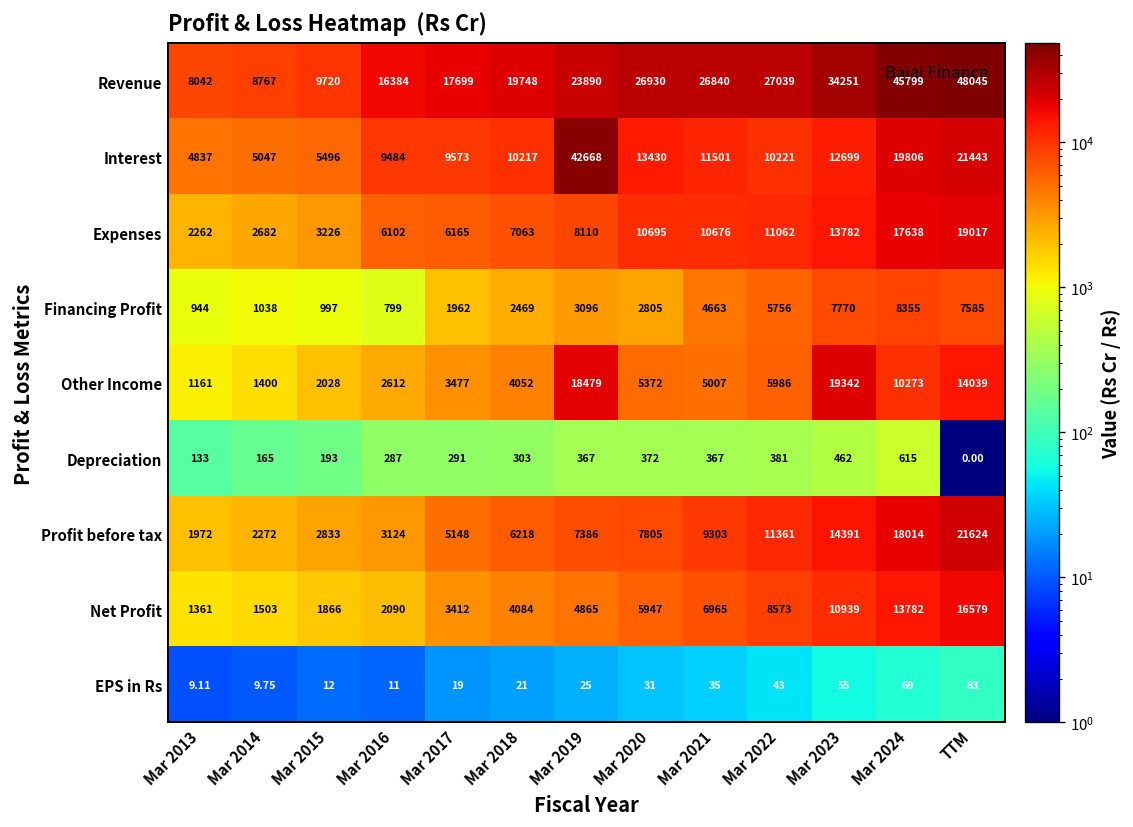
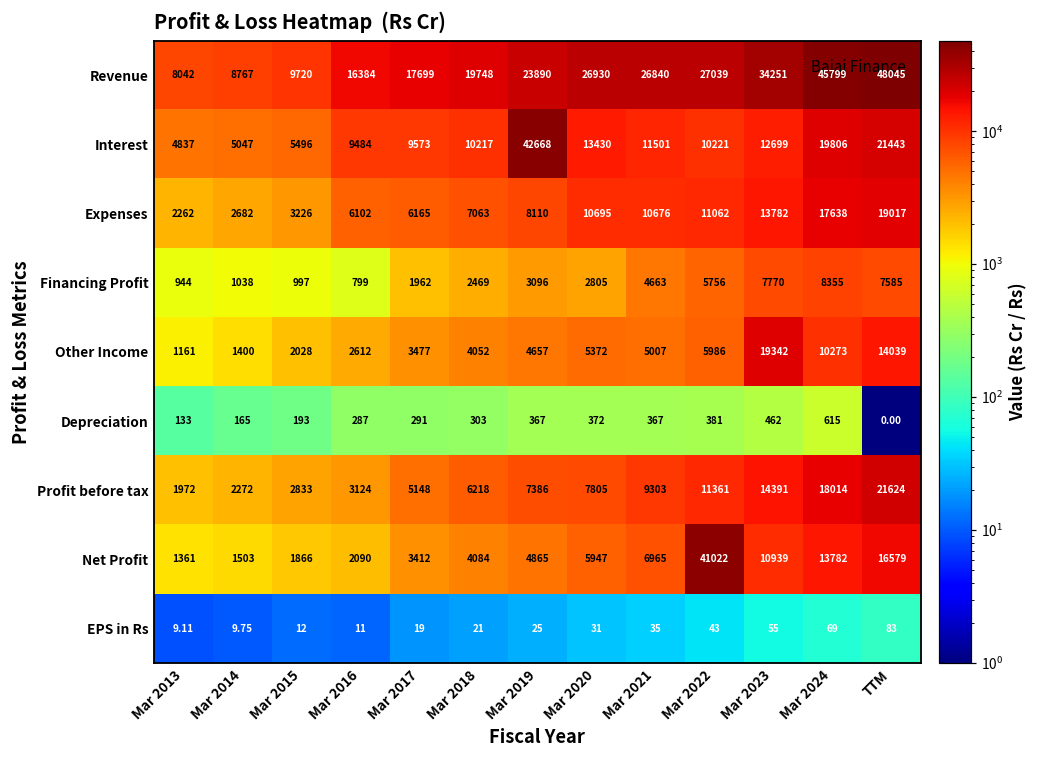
  {
    "Revenue": {
      "Mar 2013": 8042,
      "Mar 2014": 8767,
      "Mar 2015": 9720,
      "Mar 2016": 16384,
      "Mar 2017": 17699,
      "Mar 2018": 19748,
      "Mar 2019": 23890,
      "Mar 2020": 26930,
      "Mar 2021": 26840,
      "Mar 2022": 27039,
      "Mar 2023": 34251
    },
    "Interest": {
      "Mar 2013": 4837,
      "Mar 2014": 5047,
      "Mar 2015": 5496,
      "Mar 2016": 9484,
      "Mar 2017": 9573,
      "Mar 2018": 10217,
      "Mar 2019": 42668,
      "Mar 2020": 13430,
      "Mar 2021": 11501,
      "Mar 2022": 10221,
      "Mar 2023": 12699,
      "Mar 2024": 19806,
      "TTM": 21443
    },
    "Expenses": {
      "Mar 2013": 2262,
      "Mar 2014": 2682,
      "Mar 2015": 3226,
      "Mar 2016": 6102,
      "Mar 2017": 6165,
      "Mar 2018": 7063,
      "Mar 2019": 8110,
      "Mar 2020": 10695,
      "Mar 2021": 10676,
      "Mar 2022": 11062,
      "Mar 2023": 13782,
      "Mar 2024": 17638,
      "TTM": 19017
    },
    "Financing Profit": {
      "Mar 2013": 944,
      "Mar 2014": 1038,
      "Mar 2015": 997,
      "Mar 2016": 799,
      "Mar 2017": 1962,
      "Mar 2018": 2469,
      "Mar 2019": 3096,
      "Mar 2020": 2805,
      "Mar 2021": 4663,
      "Mar 2022": 5756,
      "Mar 2023": 7770,
      "Mar 2024": 8355,
      "TTM": 7585
    },
    "Other Income": {
      "Mar 2013": 1161,
      "Mar 2014": 1400,
      "Mar 2015": 2028,
      "Mar 2016": 2612,
      "Mar 2017": 3477,
      "Mar 2018": 4052,
-     "Mar 2019": 18479,
+     "Mar 2019": 4657,
      "Mar 2020": 5372,
      "Mar 2021": 5007,
      "Mar 2022": 5986,
      "Mar 2023": 19342,
      "Mar 2024": 10273,
      "TTM": 14039
    },
    "Depreciation": {
      "Mar 2013": 133,
      "Mar 2014": 165,
      "Mar 2015": 193,
      "Mar 2016": 287,
      "Mar 2017": 291,
      "Mar 2018": 303,
      "Mar 2019": 367,
      "Mar 2020": 372,
      "Mar 2021": 367,
      "Mar 2022": 381,
      "Mar 2023": 462,
      "Mar 2024": 615,
      "TTM": 0.00
    },
    "Profit before tax": {
      "Mar 2013": 1972,
      "Mar 2014": 2272,
      "Mar 2015": 2833,
      "Mar 2016": 3124,
      "Mar 2017": 5148,
      "Mar 2018": 6218,
      "Mar 2019": 7386,
      "Mar 2020": 7805,
      "Mar 2021": 9303,
      "Mar 2022": 11361,
      "Mar 2023": 14391,
      "Mar 2024": 18014,
      "TTM": 21624
    },
    "Net Profit": {
      "Mar 2013": 1361,
      "Mar 2014": 1503,
      "Mar 2015": 1866,
      "Mar 2016": 2090,
      "Mar 2017": 3412,
      "Mar 2018": 4084,
      "Mar 2019": 4865,
      "Mar 2020": 5947,
      "Mar 2021": 6965,
-     "Mar 2022": 8573,
+     "Mar 2022": 41022,
      "Mar 2023": 10939,
      "Mar 2024": 13782,
      "TTM": 16579
    },
    "EPS in Rs": {
      "Mar 2013": 9.11,
      "Mar 2014": 9.75,
      "Mar 2015": 12,
      "Mar 2016": 11,
      "Mar 2017": 19,
      "Mar 2018": 21,
      "Mar 2019": 25,
      "Mar 2020": 31,
      "Mar 2021": 35,
      "Mar 2022": 43,
      "Mar 2023": 55,
      "Mar 2024": 69,
      "TTM": 83
    }
  }
